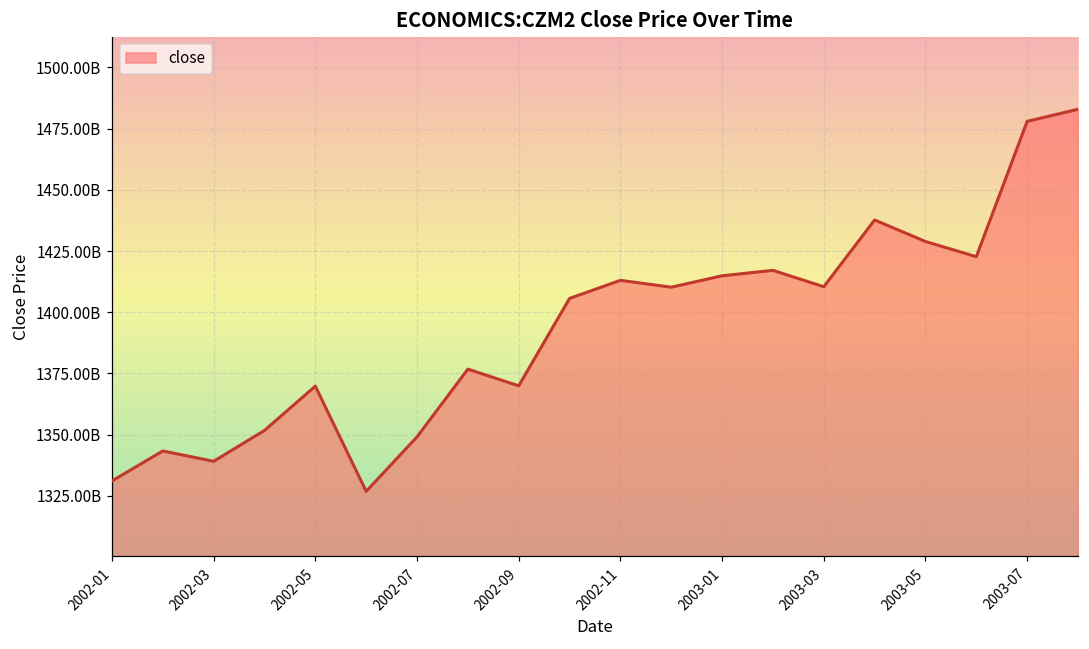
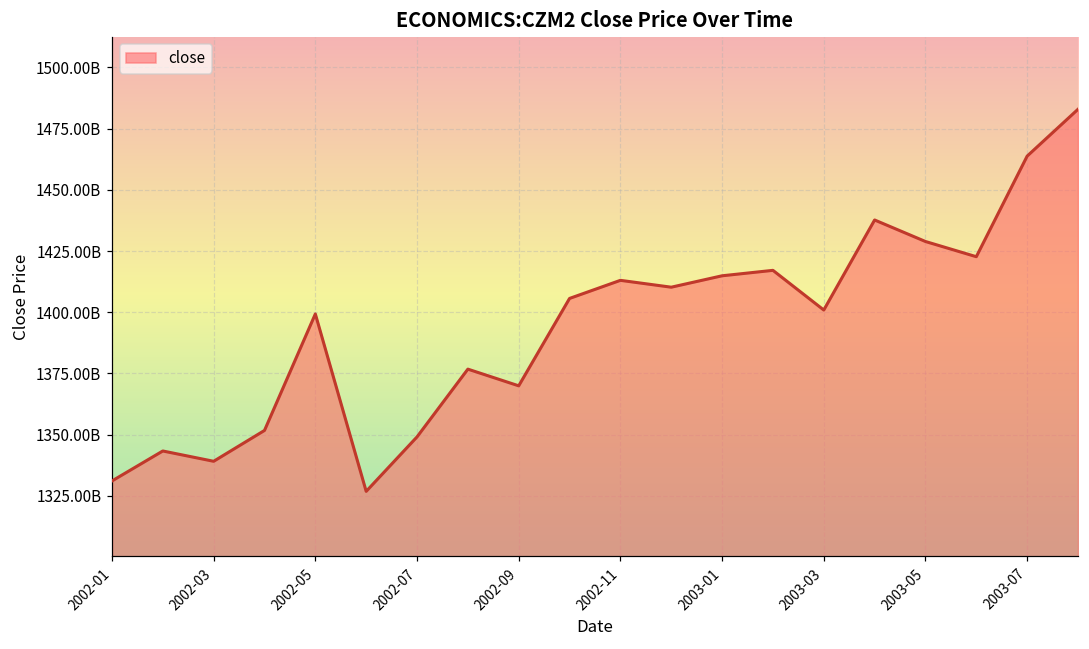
  {
    "2002-01": 1331000000000,
    "2002-03": 1339000000000,
-   "2002-05": 1370000000000,
+   "2002-05": 1399000000000,
    "2002-07": 1349000000000,
    "2002-09": 1370000000000,
    "2002-11": 1413000000000,
    "2003-01": 1415000000000,
-   "2003-03": 1410000000000,
+   "2003-03": 1401000000000,
    "2003-05": 1429000000000,
-   "2003-07": 1478000000000
+   "2003-07": 1464000000000
  }
